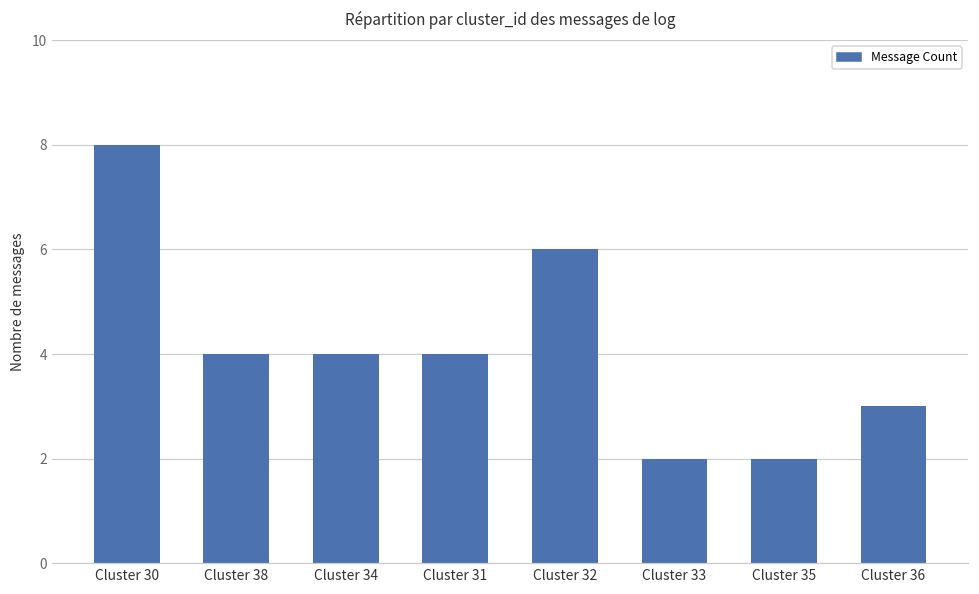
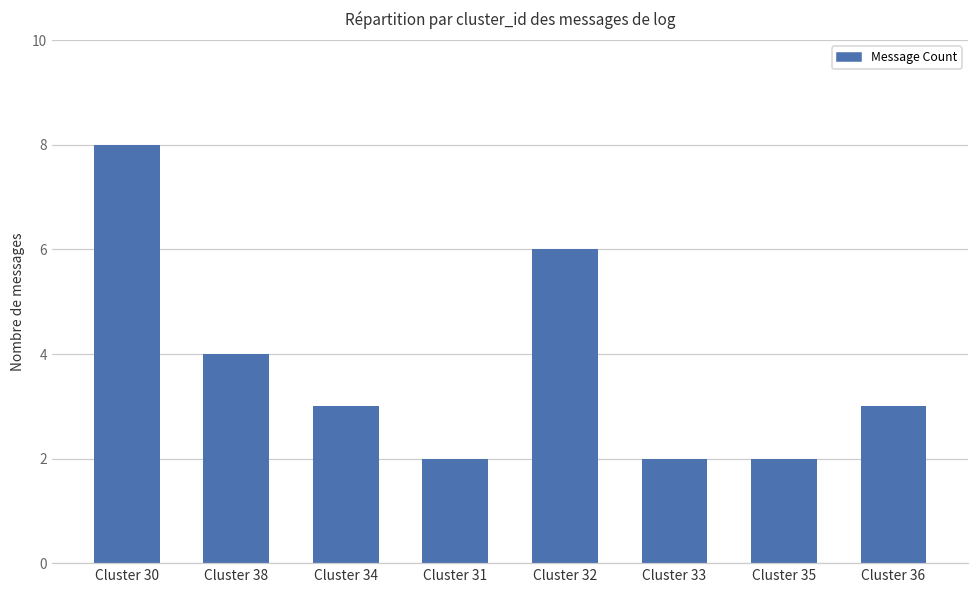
  {
    "Cluster 30": 8,
    "Cluster 38": 4,
-   "Cluster 34": 4,
-   "Cluster 31": 4,
+   "Cluster 34": 3,
+   "Cluster 31": 2,
    "Cluster 32": 6,
    "Cluster 33": 2,
    "Cluster 35": 2,
    "Cluster 36": 3
  }
